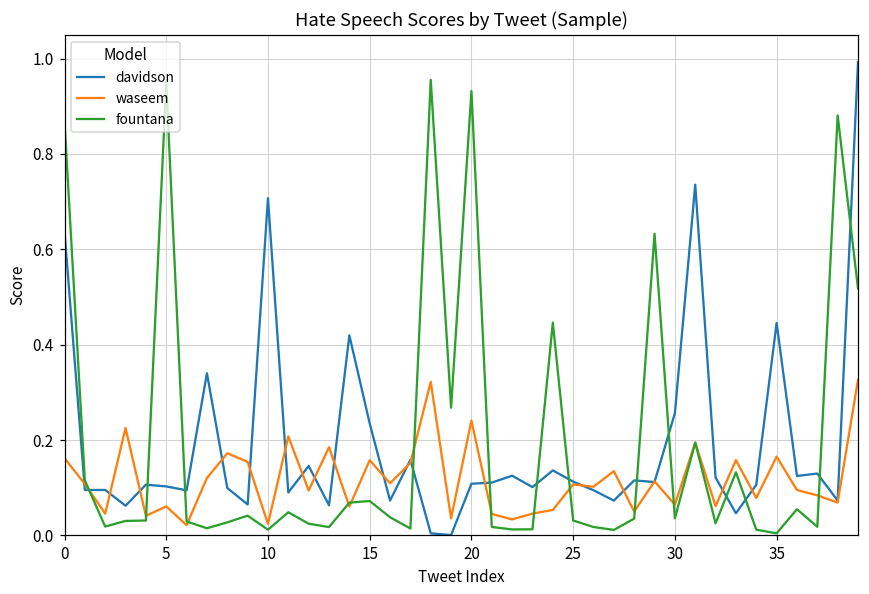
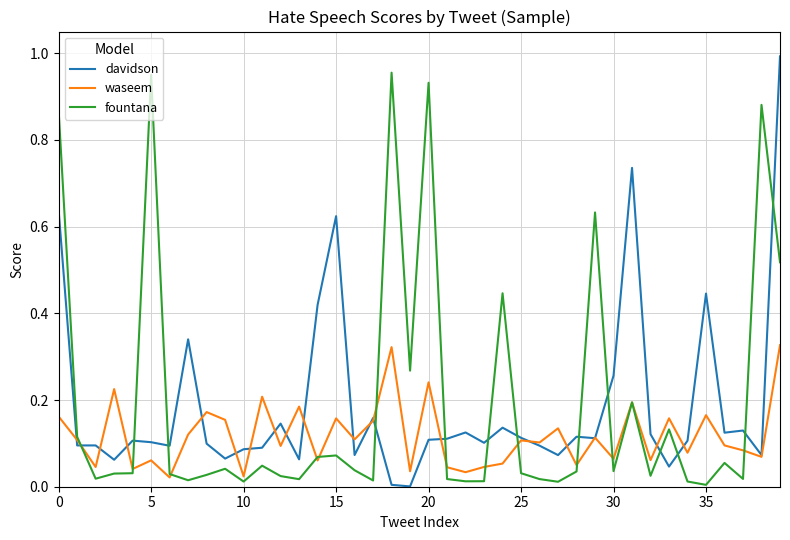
  {
    "davidson": {
      "0": 0.64,
      "5": 0.10,
-     "10": 0.71,
-     "15": 0.23,
+     "10": 0.09,
+     "15": 0.62,
      "20": 0.11,
      "25": 0.11,
      "30": 0.26,
      "35": 0.45
    },
    "waseem": {
      "0": 0.16,
      "5": 0.06,
      "10": 0.02,
      "15": 0.16,
      "20": 0.24,
      "25": 0.11,
      "30": 0.06,
      "35": 0.17
    },
    "fountana": {
      "0": 0.87,
      "10": 0.01,
      "15": 0.07,
      "20": 0.93,
      "25": 0.03,
      "30": 0.04,
      "35": 0.00
    }
  }
